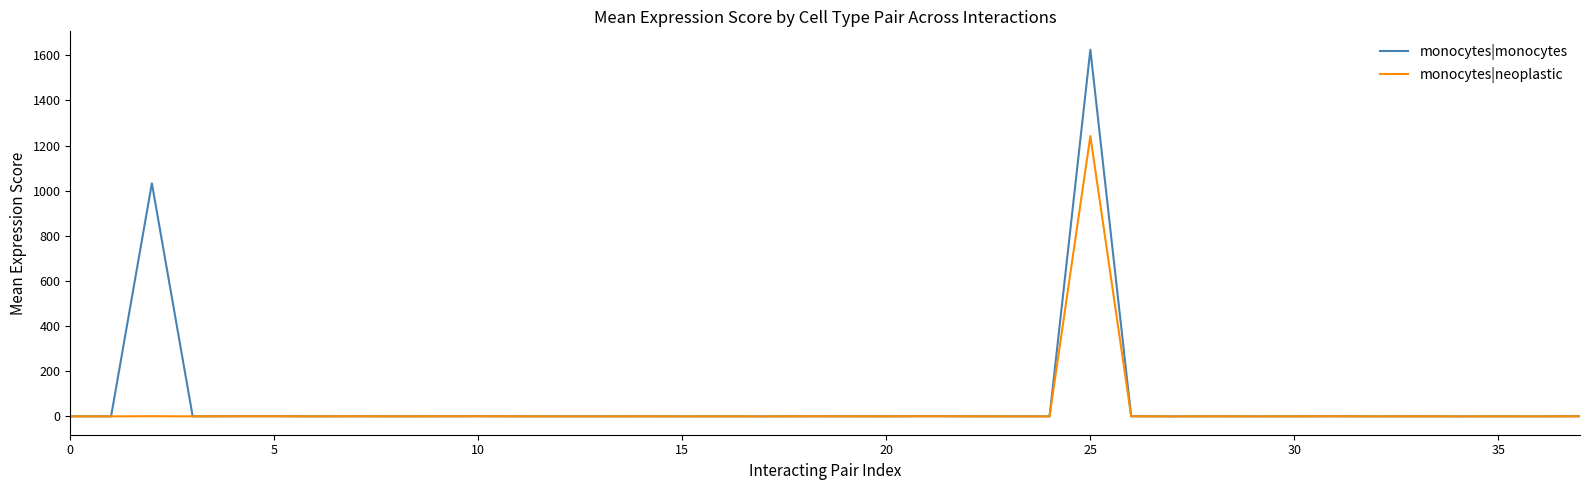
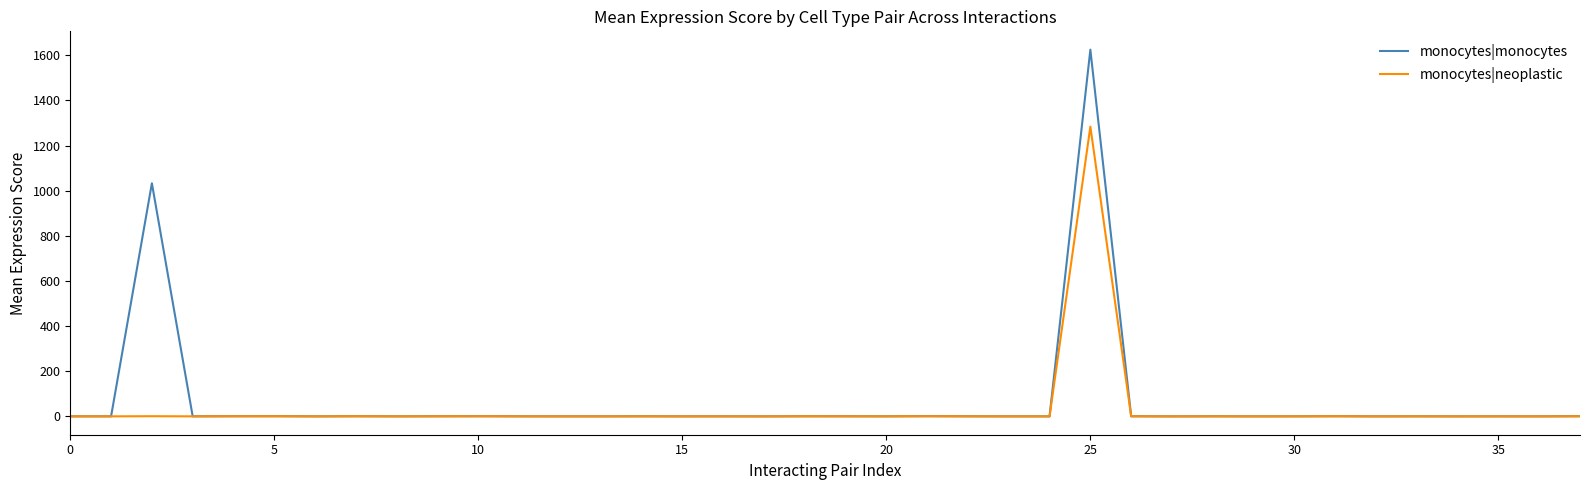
  {
    "monocytes|monocytes": {
      "25": 1630
    },
    "monocytes|neoplastic": {
-     "25": 1240
+     "25": 1280
    }
  }
